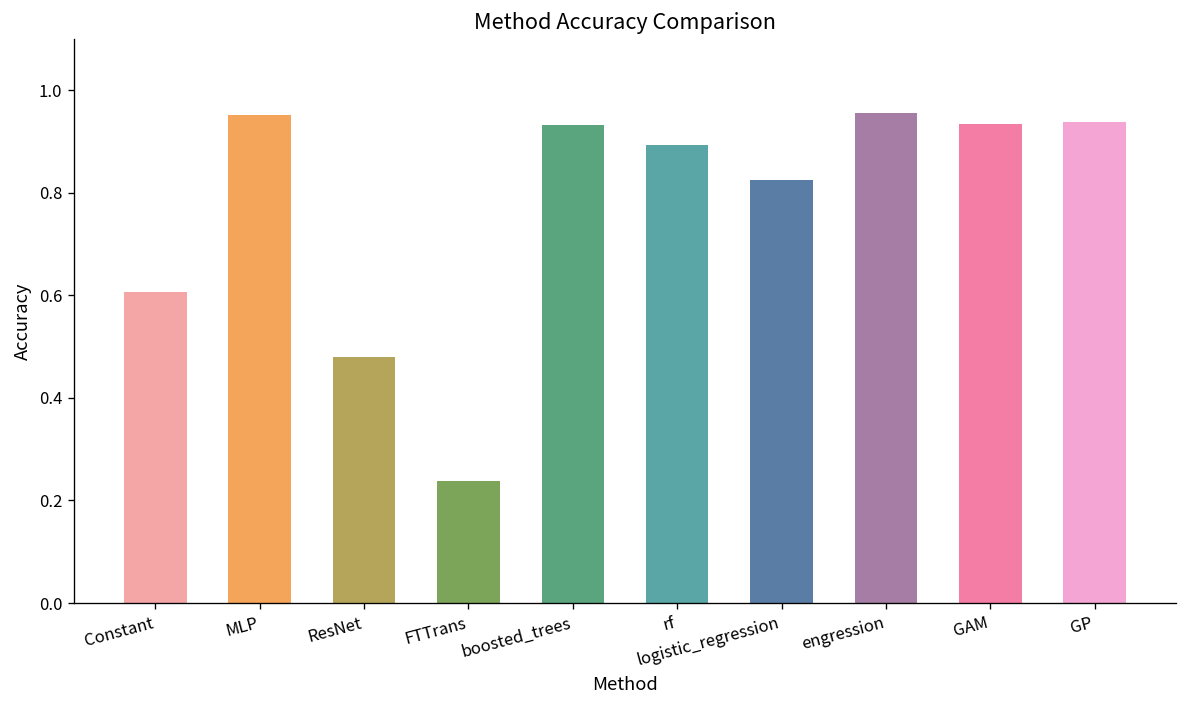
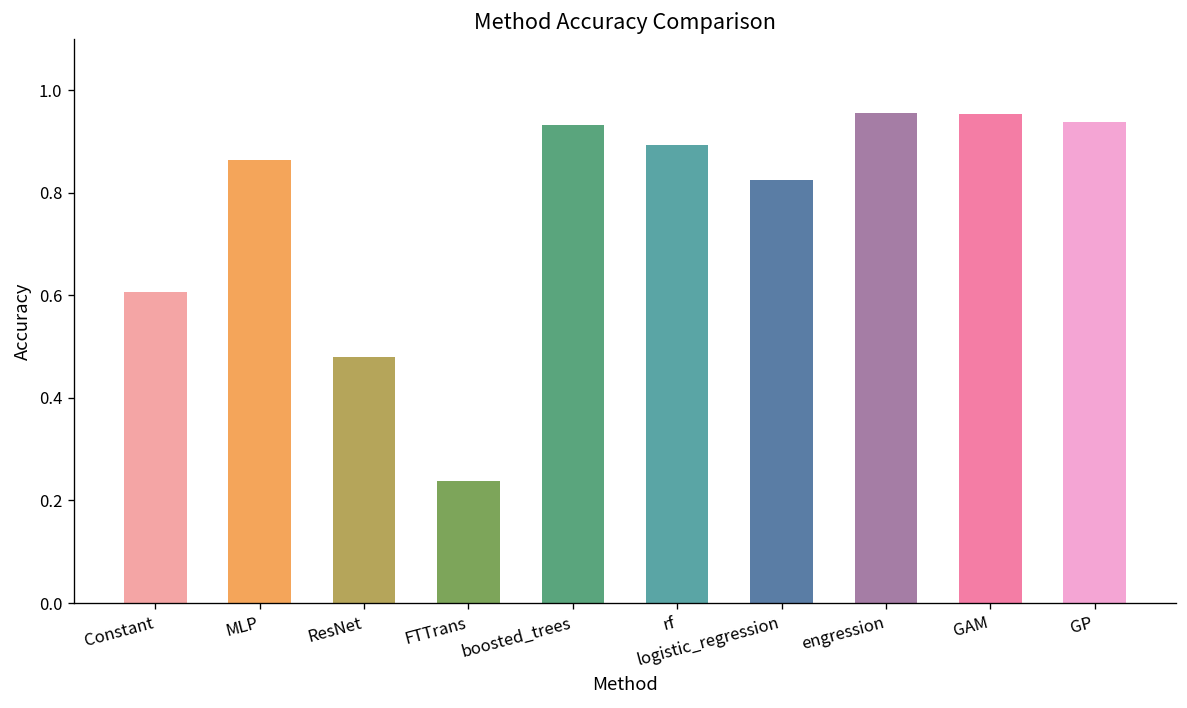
  {
    "Constant": 0.61,
-   "MLP": 0.95,
+   "MLP": 0.86,
    "ResNet": 0.48,
    "FTTrans": 0.24,
    "boosted_trees": 0.93,
    "rf": 0.89,
    "logistic_regression": 0.82,
    "engression": 0.96,
-   "GAM": 0.93,
+   "GAM": 0.95,
    "GP": 0.94
  }
